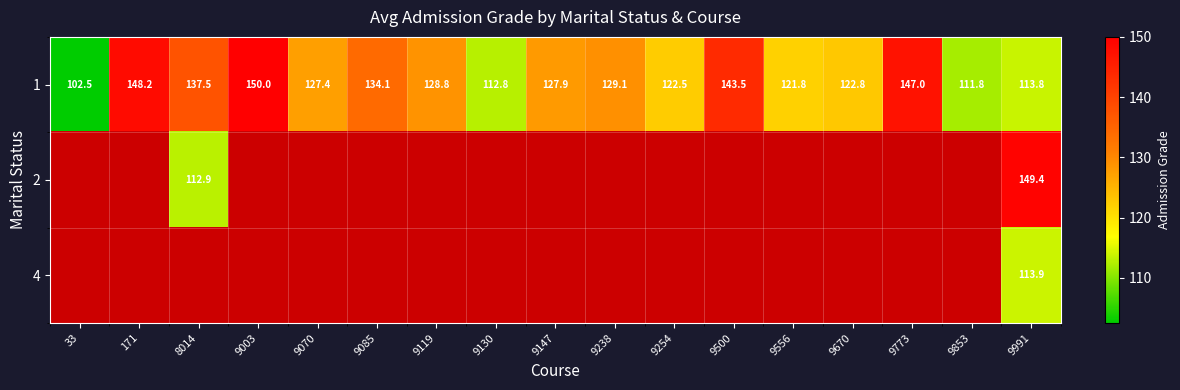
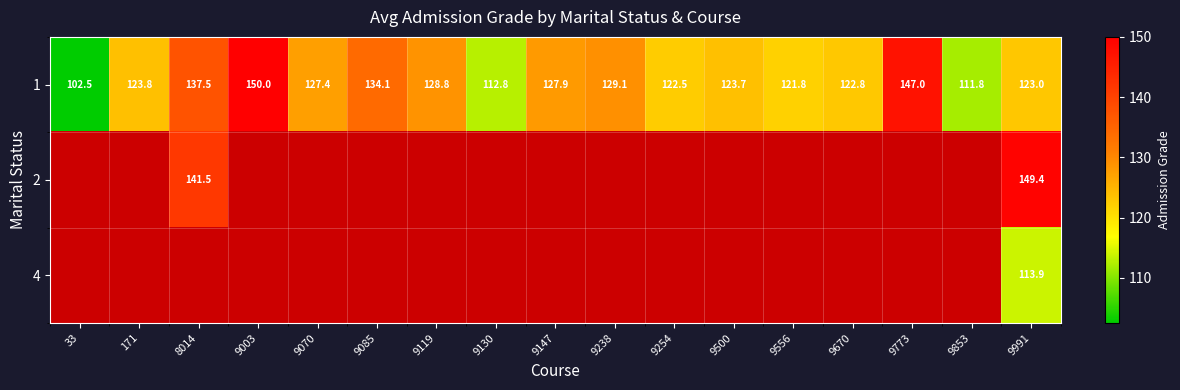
  {
    "1": {
      "33": 102.5,
-     "171": 148.2,
+     "171": 123.8,
      "8014": 137.5,
      "9003": 150.0,
      "9070": 127.4,
      "9085": 134.1,
      "9119": 128.8,
      "9130": 112.8,
      "9147": 127.9,
      "9238": 129.1,
      "9254": 122.5,
-     "9500": 143.5,
+     "9500": 123.7,
      "9556": 121.8,
      "9670": 122.8,
      "9773": 147.0,
      "9853": 111.8,
-     "9991": 113.8
+     "9991": 123.0
    },
    "2": {
-     "8014": 112.9,
+     "8014": 141.5,
      "9991": 149.4
    },
    "4": {
      "9991": 113.9
    }
  }
